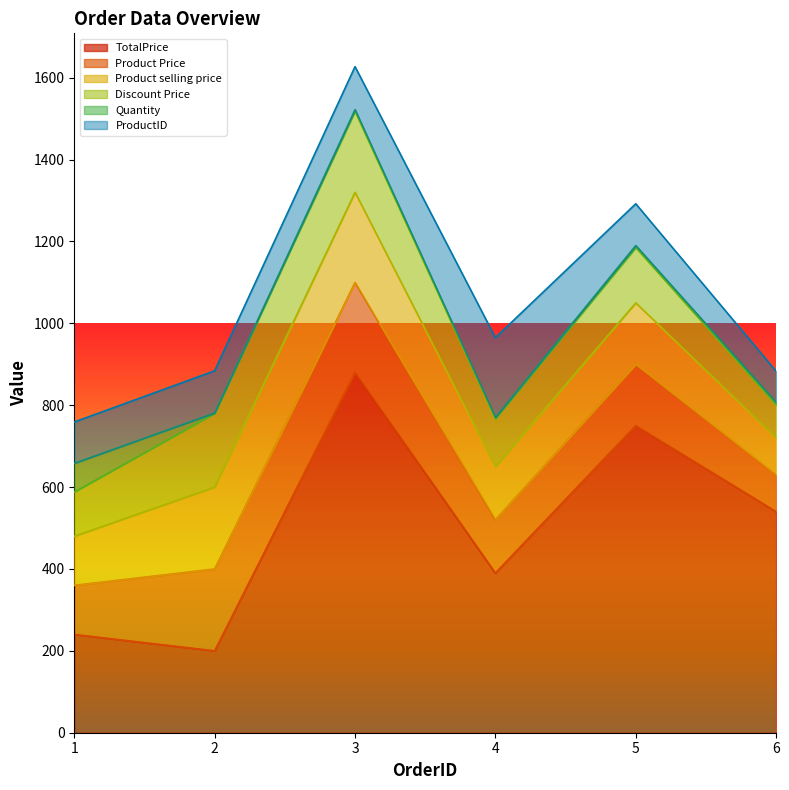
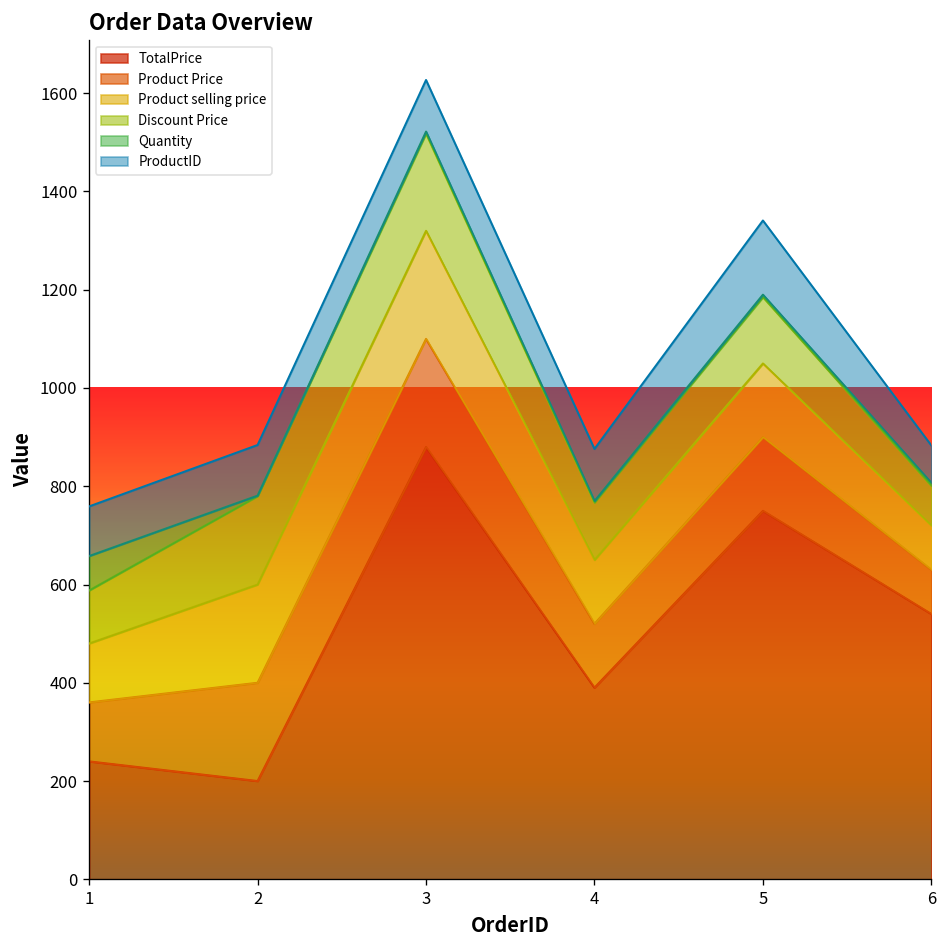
  {
    "Product selling price": {
      "1": 120,
      "2": 200,
      "3": 220,
      "4": 130,
      "5": 150,
      "6": 90
    },
    "Discount Price": {
      "1": 110
    },
    "Quantity": {
      "1": 70
    },
    "ProductID": {
      "1": 100,
      "2": 100,
      "3": 110,
-     "4": 200,
-     "5": 100,
+     "4": 110,
+     "5": 150,
      "6": 80
    }
  }
